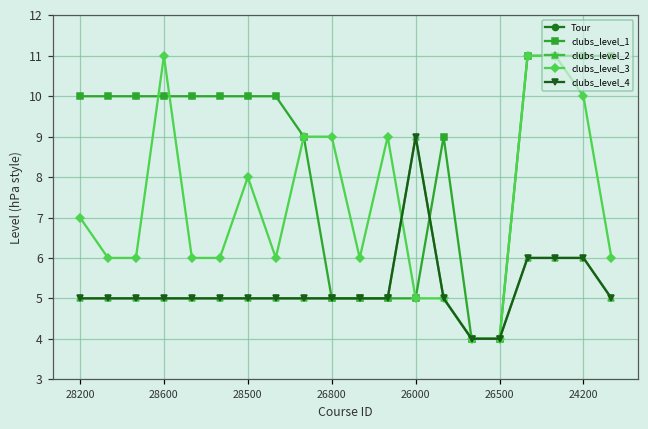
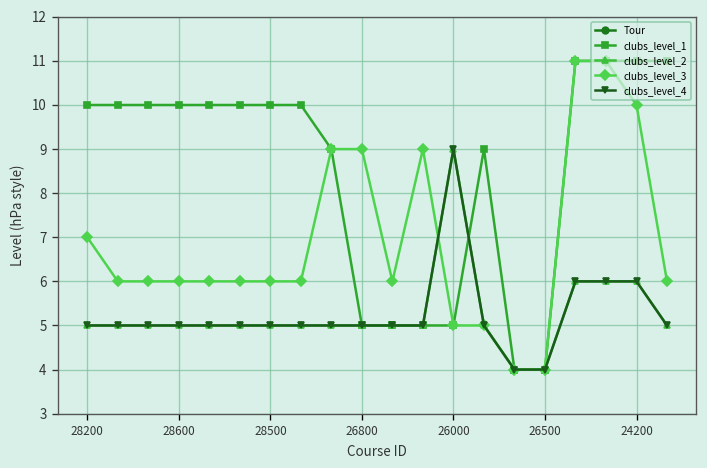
  {
    "clubs_level_3": {
      "28200": 7,
-     "28600": 11,
-     "28500": 8,
+     "28600": 6,
+     "28500": 6,
      "26800": 9,
      "24200": 10
    }
  }
